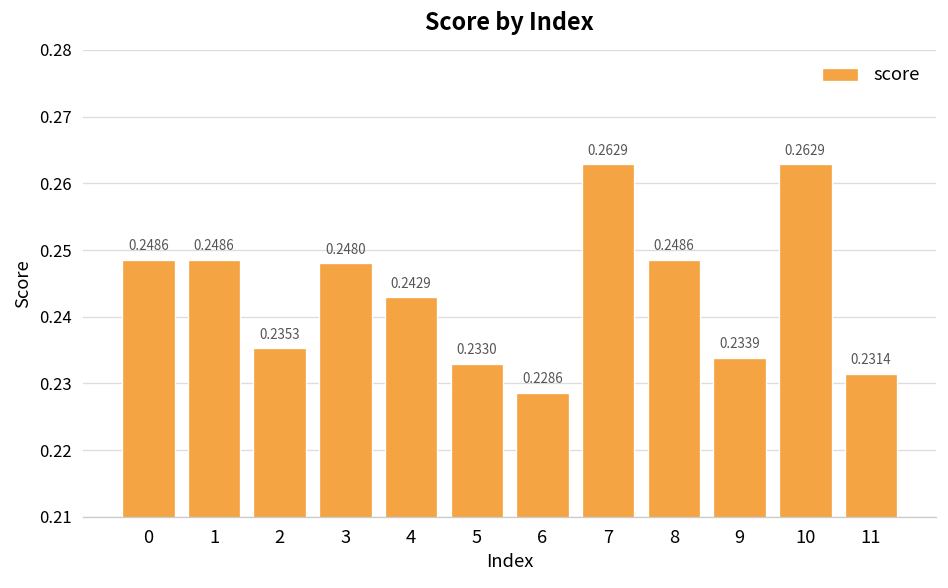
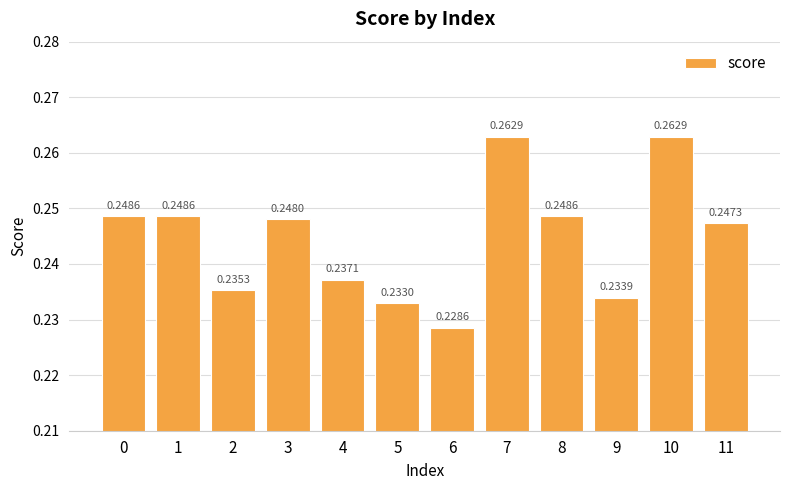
  {
    "0": 0.2486,
    "1": 0.2486,
    "2": 0.2353,
    "3": 0.2480,
-   "4": 0.2429,
+   "4": 0.2371,
    "5": 0.2330,
    "6": 0.2286,
    "7": 0.2629,
    "8": 0.2486,
    "9": 0.2339,
    "10": 0.2629,
-   "11": 0.2314
+   "11": 0.2473
  }
